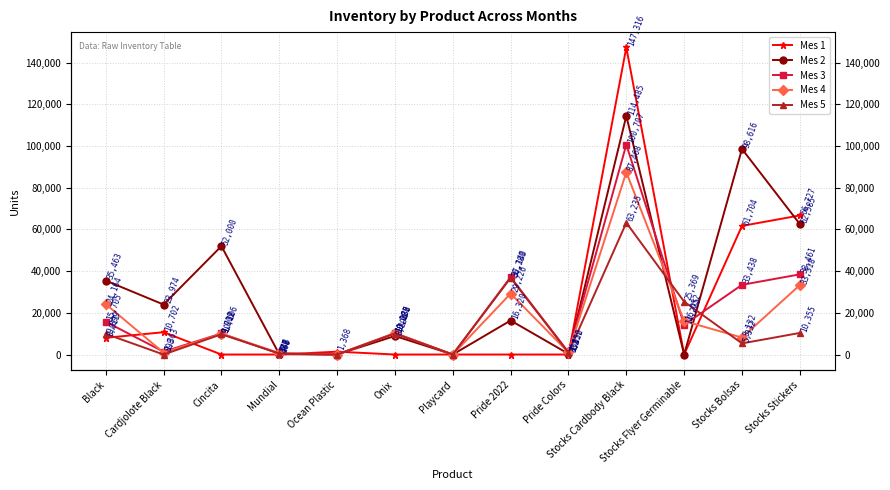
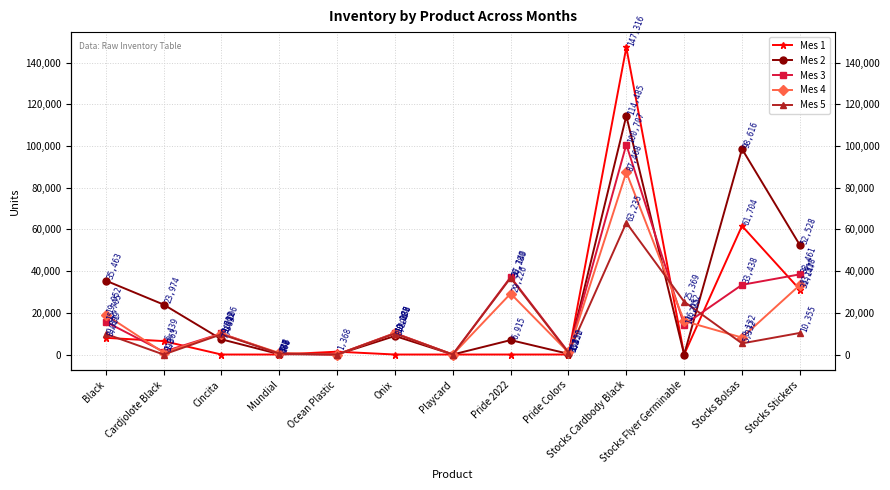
  {
    "Mes 1": {
-     "Cardjolote Black": "10,702",
+     "Cardjolote Black": "6,439",
      "Ocean Plastic": "1,368",
      "Stocks Cardbody Black": "147,316",
      "Stocks Bolsas": "61,704",
-     "Stocks Stickers": "66,727"
+     "Stocks Stickers": "31,147"
    },
    "Mes 2": {
      "Black": "35,463",
      "Cardjolote Black": "23,974",
-     "Cincita": "52,000",
-     "Pride 2022": "16,320",
+     "Cincita": "7,303",
+     "Pride 2022": "6,915",
      "Stocks Cardbody Black": "114,485",
      "Stocks Bolsas": "98,616",
-     "Stocks Stickers": "62,585"
+     "Stocks Stickers": "52,528"
    },
    "Mes 4": {
-     "Black": "24,164"
+     "Black": "19,052"
    }
  }
